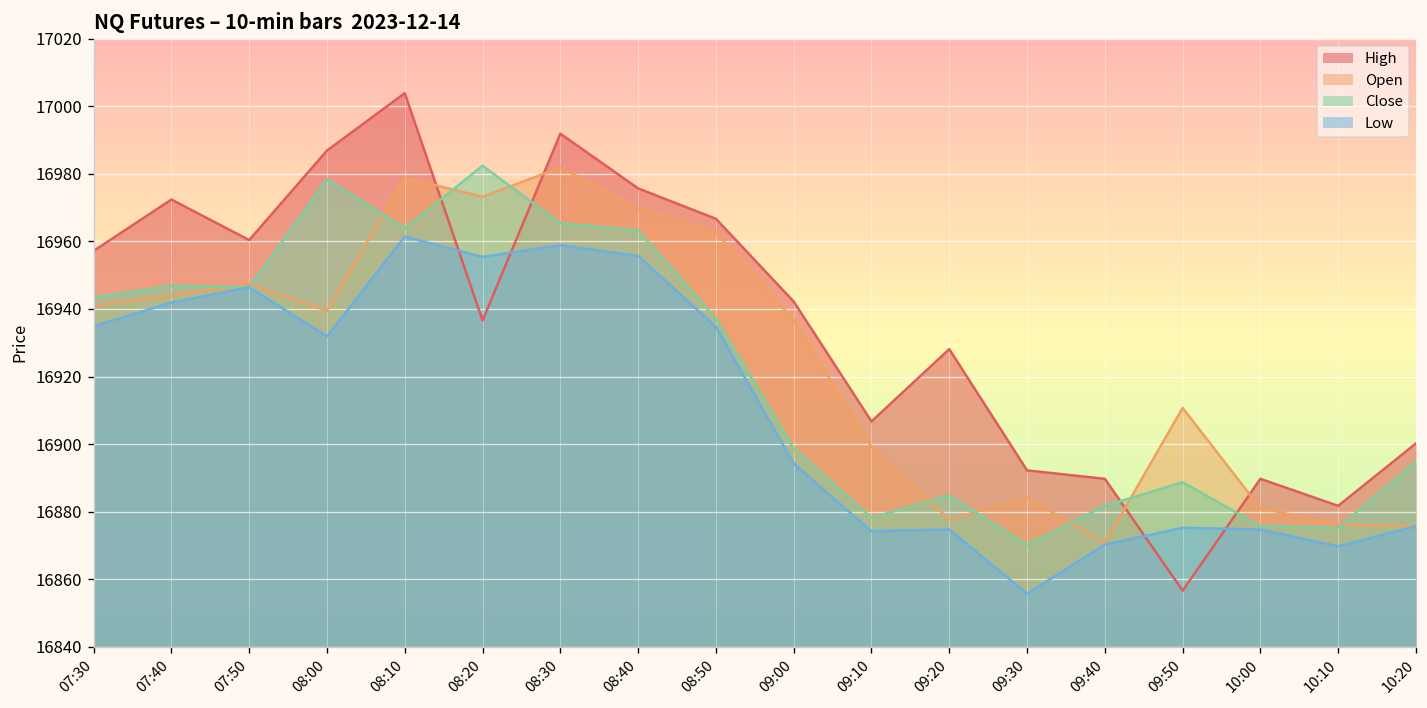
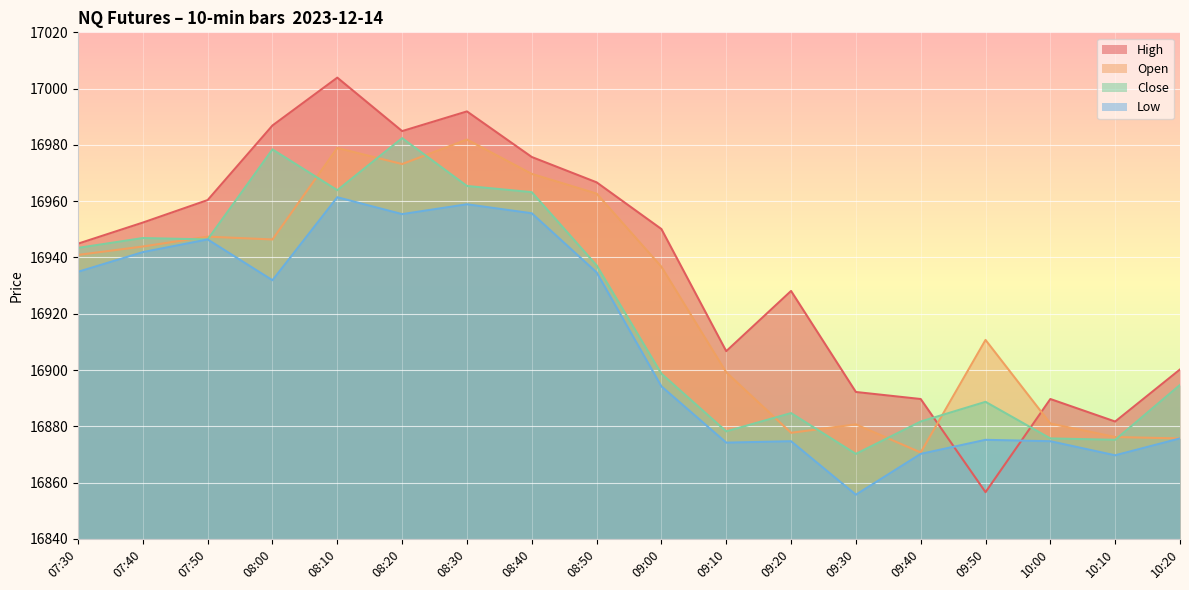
  {
    "High": {
-     "07:30": 16957,
-     "07:40": 16972,
+     "07:30": 16945,
+     "07:40": 16952,
      "07:50": 16960,
      "08:00": 16987,
      "08:10": 17004,
-     "08:20": 16937,
+     "08:20": 16985,
      "08:30": 16992,
      "08:40": 16976,
      "08:50": 16967,
-     "09:00": 16942,
+     "09:00": 16950,
      "09:10": 16907,
      "09:20": 16928,
      "09:30": 16892,
      "09:40": 16890,
      "09:50": 16857,
      "10:00": 16890,
      "10:10": 16882,
      "10:20": 16900
    },
    "Open": {
      "07:30": 16941,
      "07:40": 16944,
      "07:50": 16947,
-     "08:00": 16940,
+     "08:00": 16946,
      "08:10": 16979,
      "08:20": 16973,
      "08:30": 16982,
      "08:40": 16970,
      "08:50": 16963,
      "09:00": 16937,
      "09:10": 16899,
      "09:20": 16878,
-     "09:30": 16884,
+     "09:30": 16881,
      "09:50": 16911,
      "10:00": 16881,
      "10:10": 16876
    }
  }
